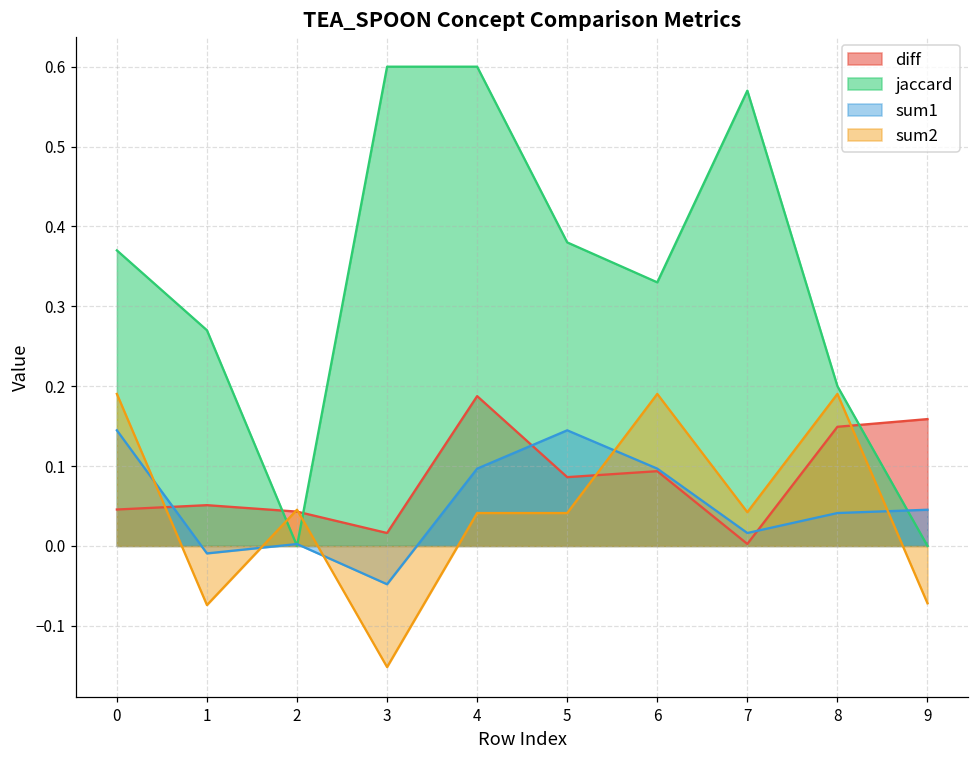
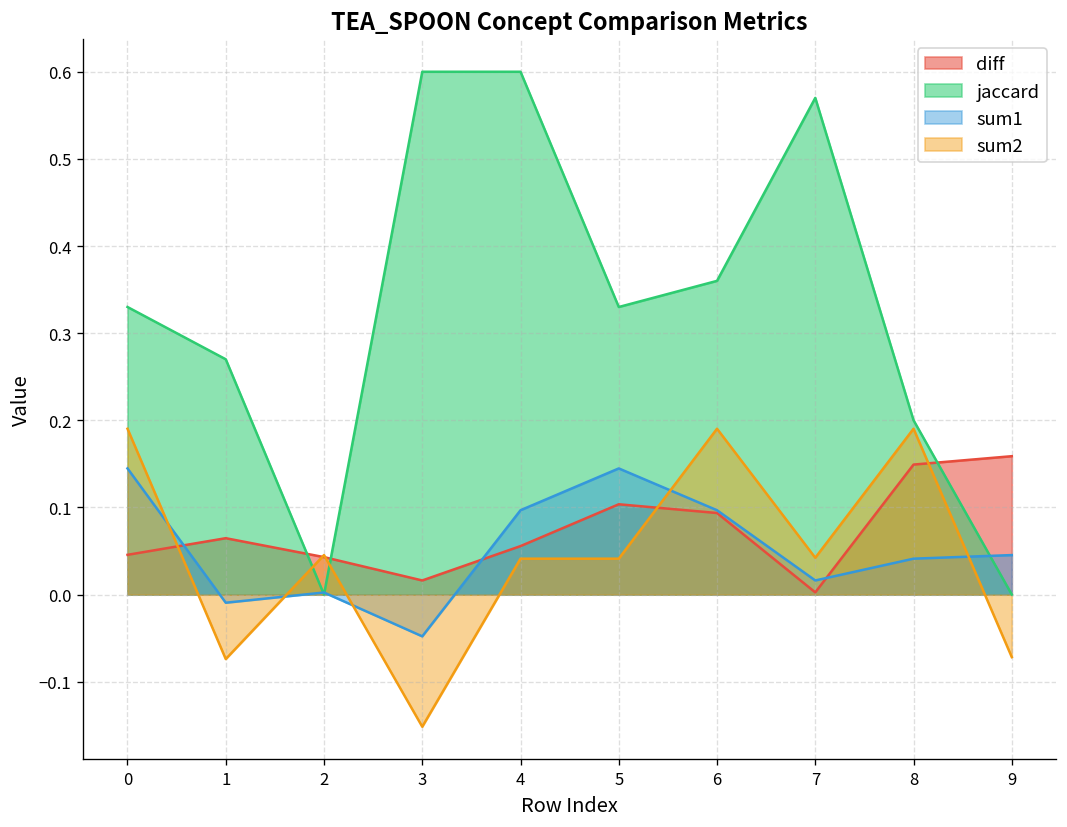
  {
    "diff": {
      "0": 0.05,
-     "1": 0.05,
+     "1": 0.06,
      "3": 0.02,
-     "4": 0.19,
-     "5": 0.09,
+     "4": 0.06,
+     "5": 0.10,
      "7": 0.00,
      "8": 0.15,
      "9": 0.16
    },
    "jaccard": {
-     "0": 0.37,
+     "0": 0.33,
      "1": 0.27,
      "3": 0.60,
      "4": 0.60,
-     "5": 0.38,
-     "6": 0.33,
+     "5": 0.33,
+     "6": 0.36,
      "7": 0.57,
      "8": 0.20
    }
  }
